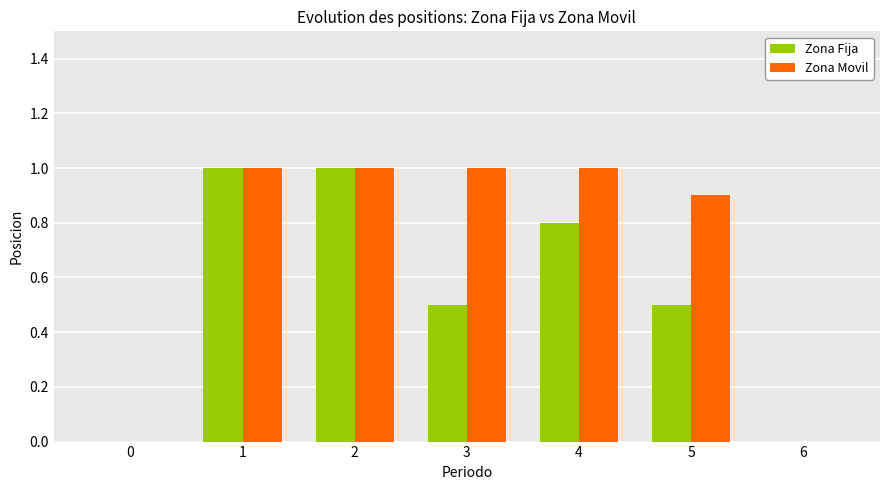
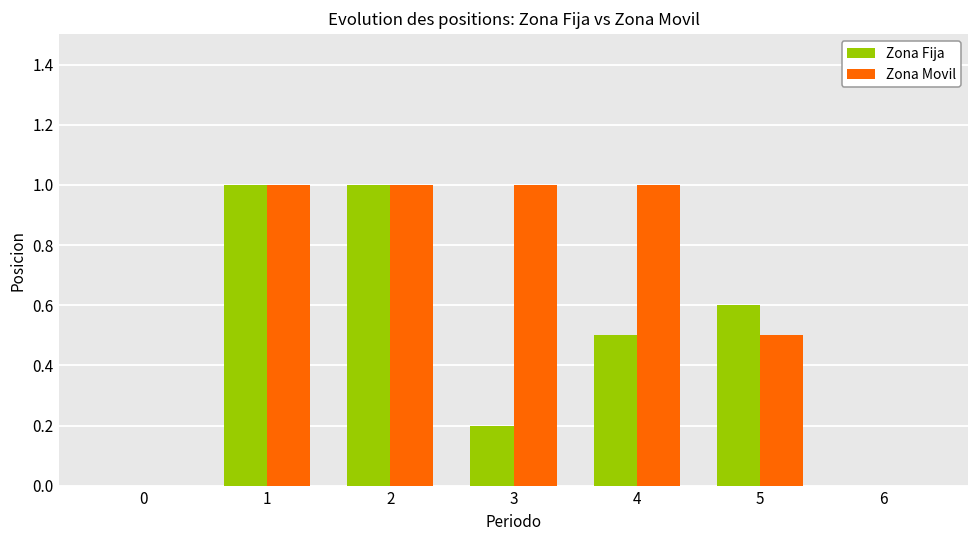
  {
    "Zona Fija": {
      "0": 0.0,
      "1": 1.0,
      "2": 1.0,
-     "3": 0.5,
-     "4": 0.8,
-     "5": 0.5,
+     "3": 0.2,
+     "4": 0.5,
+     "5": 0.6,
      "6": 0.0
    },
    "Zona Movil": {
      "0": 0.0,
      "1": 1.0,
      "2": 1.0,
      "3": 1.0,
      "4": 1.0,
-     "5": 0.9,
+     "5": 0.5,
      "6": 0.0
    }
  }
